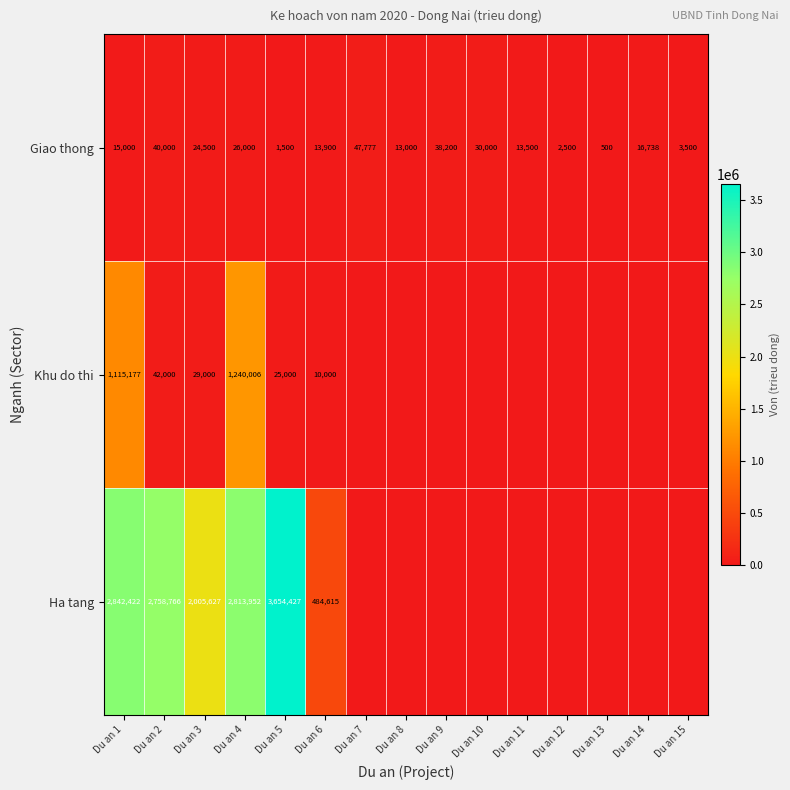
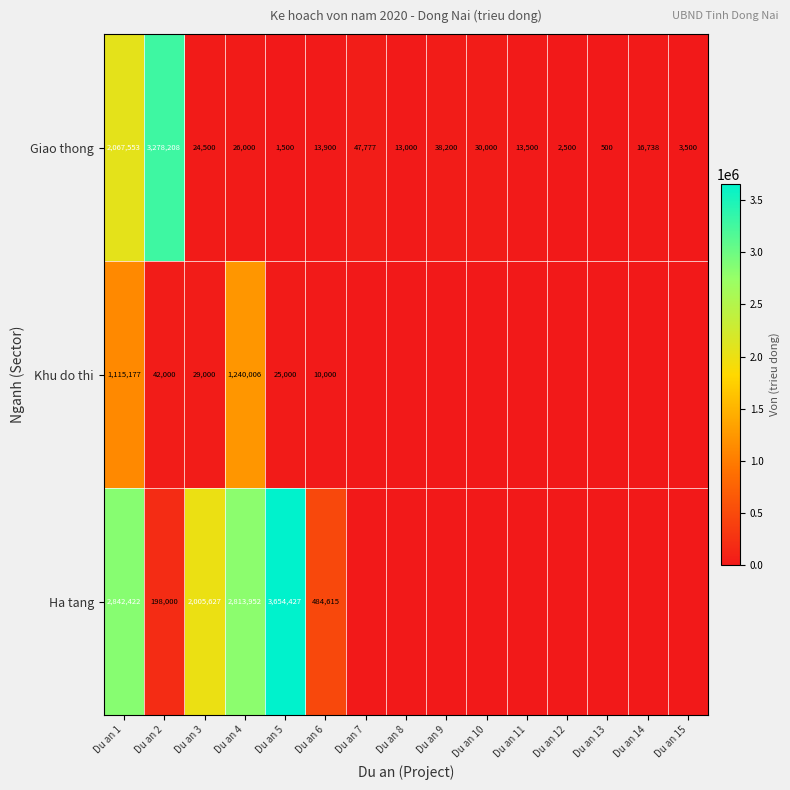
  {
    "Giao thong": {
-     "Du an 1": "15,000",
-     "Du an 2": "40,000",
+     "Du an 1": "2,067,553",
+     "Du an 2": "3,278,208",
      "Du an 3": "24,500",
      "Du an 4": "26,000",
      "Du an 5": "1,500",
      "Du an 6": "13,900",
      "Du an 7": "47,777",
      "Du an 8": "13,000",
      "Du an 9": "38,200",
      "Du an 10": "30,000",
      "Du an 11": "13,500",
      "Du an 12": "2,500",
      "Du an 13": "500",
      "Du an 14": "16,738",
      "Du an 15": "3,500"
    },
    "Khu do thi": {
      "Du an 1": "1,115,177",
      "Du an 2": "42,000",
      "Du an 3": "29,000",
      "Du an 4": "1,240,006",
      "Du an 5": "25,000",
      "Du an 6": "10,000"
    },
    "Ha tang": {
      "Du an 1": "2,842,422",
-     "Du an 2": "2,758,766",
+     "Du an 2": "198,000",
      "Du an 3": "2,005,627",
      "Du an 4": "2,813,952",
      "Du an 5": "3,654,427",
      "Du an 6": "484,615"
    }
  }
